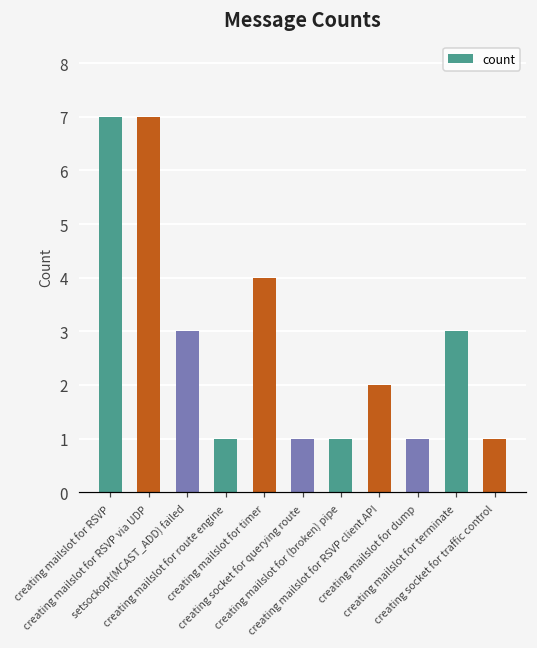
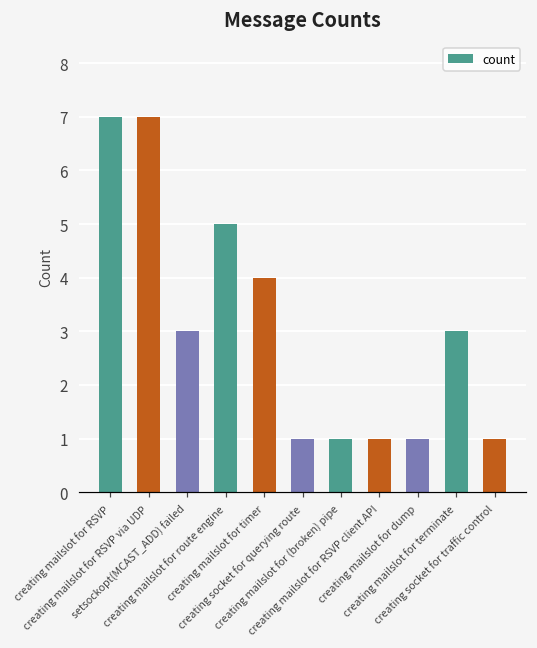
  {
    "creating mailslot for RSVP": 7,
    "creating mailslot for RSVP via UDP": 7,
    "setsockopt(MCAST_ADD) failed": 3,
-   "creating mailslot for route engine": 1,
+   "creating mailslot for route engine": 5,
    "creating mailslot for timer": 4,
    "creating socket for querying route": 1,
    "creating mailslot for (broken) pipe": 1,
-   "creating mailslot for RSVP client API": 2,
+   "creating mailslot for RSVP client API": 1,
    "creating mailslot for dump": 1,
    "creating mailslot for terminate": 3,
    "creating socket for traffic control": 1
  }
